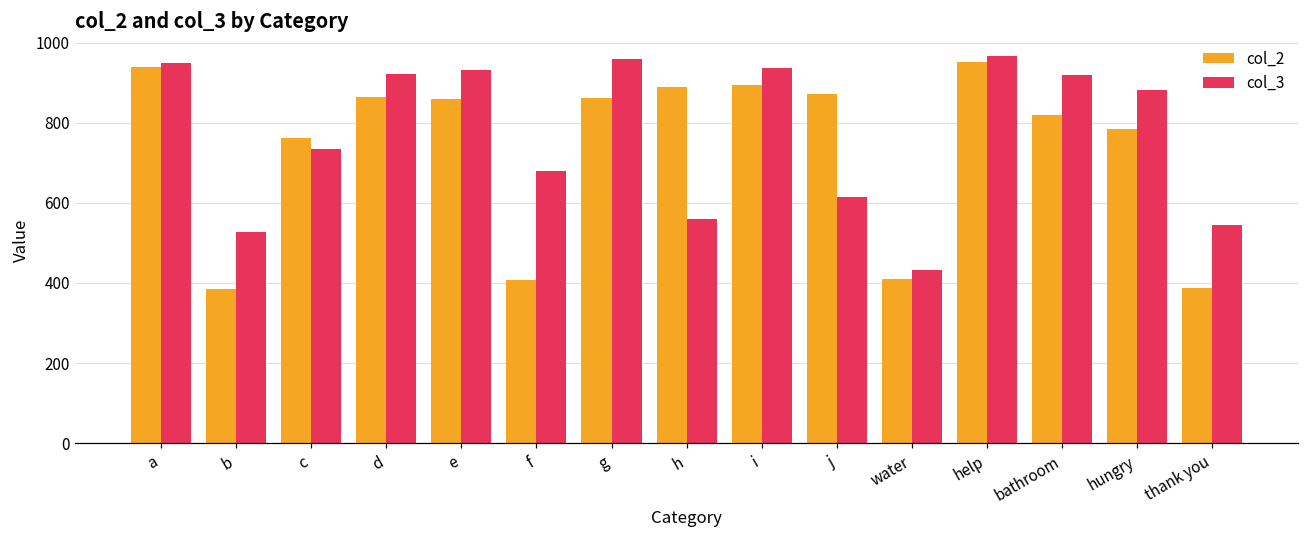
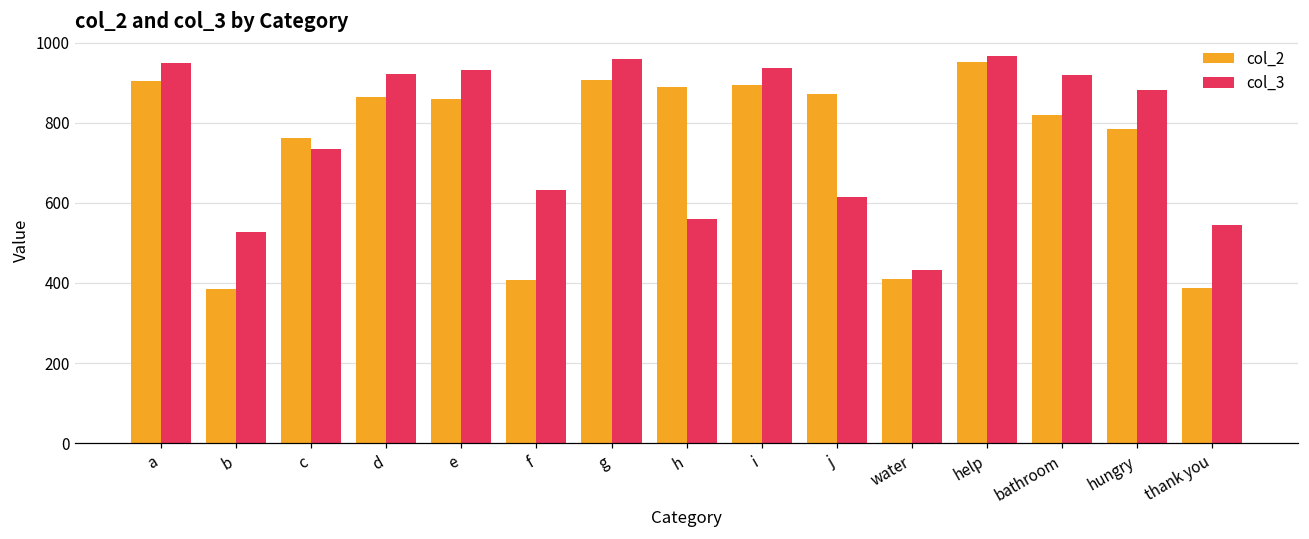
  {
    "col_2": {
-     "a": 940,
+     "a": 900,
      "b": 390,
      "c": 760,
      "d": 870,
      "e": 860,
      "f": 410,
-     "g": 860,
+     "g": 910,
      "h": 890,
      "i": 890,
      "j": 870,
      "water": 410,
      "help": 950,
      "bathroom": 820,
      "hungry": 790,
      "thank you": 390
    },
    "col_3": {
      "a": 950,
      "b": 530,
      "c": 740,
      "d": 920,
      "e": 930,
-     "f": 680,
+     "f": 630,
      "g": 960,
      "h": 560,
      "i": 940,
      "j": 620,
      "water": 430,
      "help": 970,
      "bathroom": 920,
      "hungry": 880,
      "thank you": 550
    }
  }
